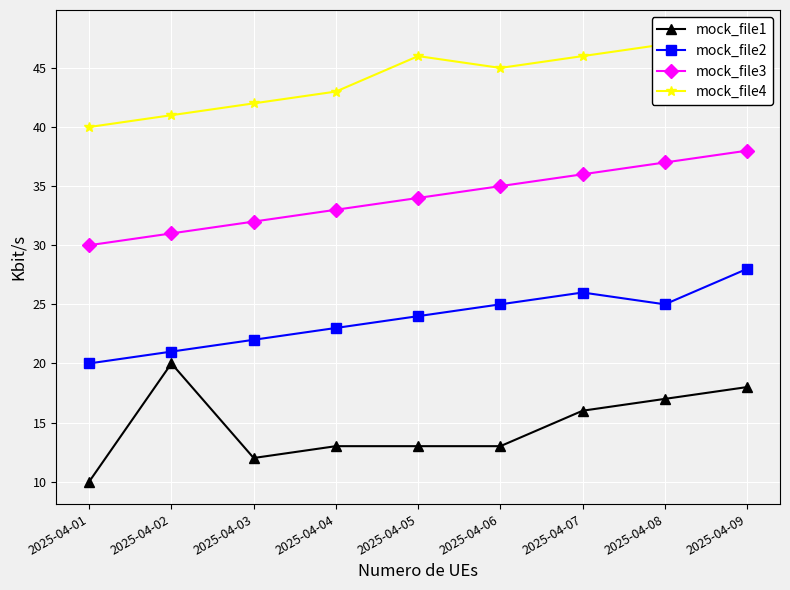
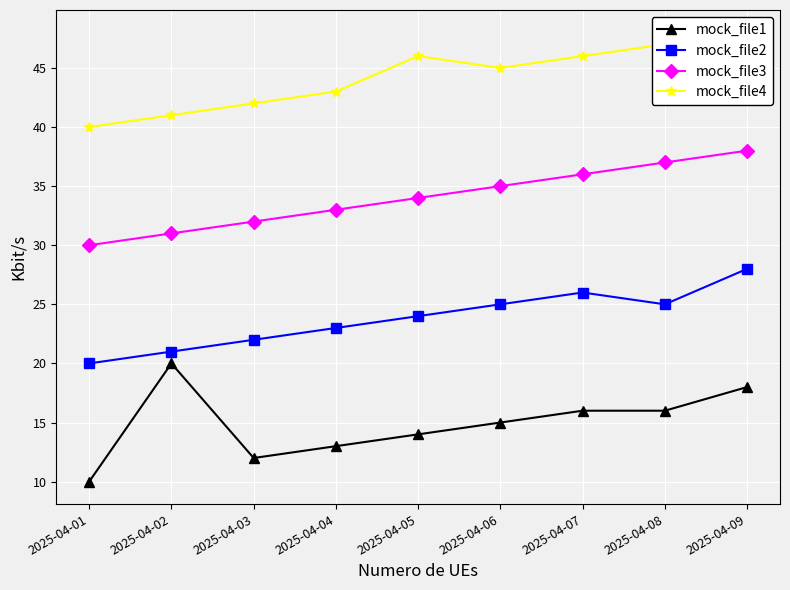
  {
    "mock_file1": {
      "2025-04-01": 10,
      "2025-04-02": 20,
      "2025-04-03": 12,
      "2025-04-04": 13,
-     "2025-04-05": 13,
-     "2025-04-06": 13,
+     "2025-04-05": 14,
+     "2025-04-06": 15,
      "2025-04-07": 16,
-     "2025-04-08": 17,
+     "2025-04-08": 16,
      "2025-04-09": 18
    },
    "mock_file2": {
      "2025-04-01": 20,
      "2025-04-02": 21,
      "2025-04-03": 22,
      "2025-04-04": 23,
      "2025-04-05": 24,
      "2025-04-06": 25,
      "2025-04-07": 26,
      "2025-04-08": 25,
      "2025-04-09": 28
    },
    "mock_file3": {
      "2025-04-01": 30,
      "2025-04-02": 31,
      "2025-04-03": 32,
      "2025-04-04": 33,
      "2025-04-05": 34,
      "2025-04-06": 35,
      "2025-04-07": 36,
      "2025-04-08": 37,
      "2025-04-09": 38
    },
    "mock_file4": {
      "2025-04-01": 40,
      "2025-04-02": 41,
      "2025-04-03": 42,
      "2025-04-04": 43,
      "2025-04-05": 46,
      "2025-04-06": 45,
      "2025-04-07": 46
    }
  }
